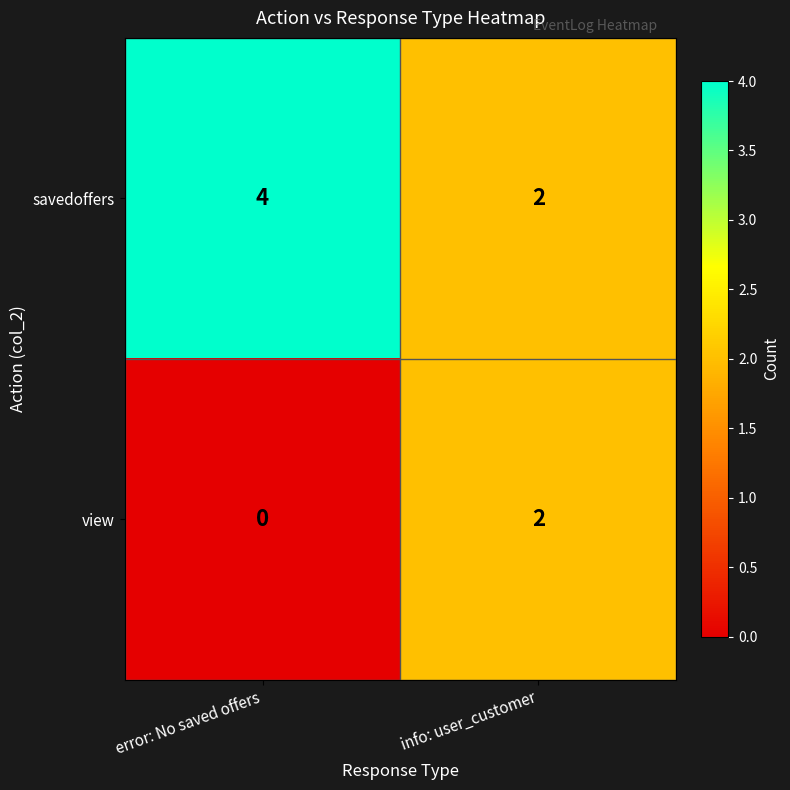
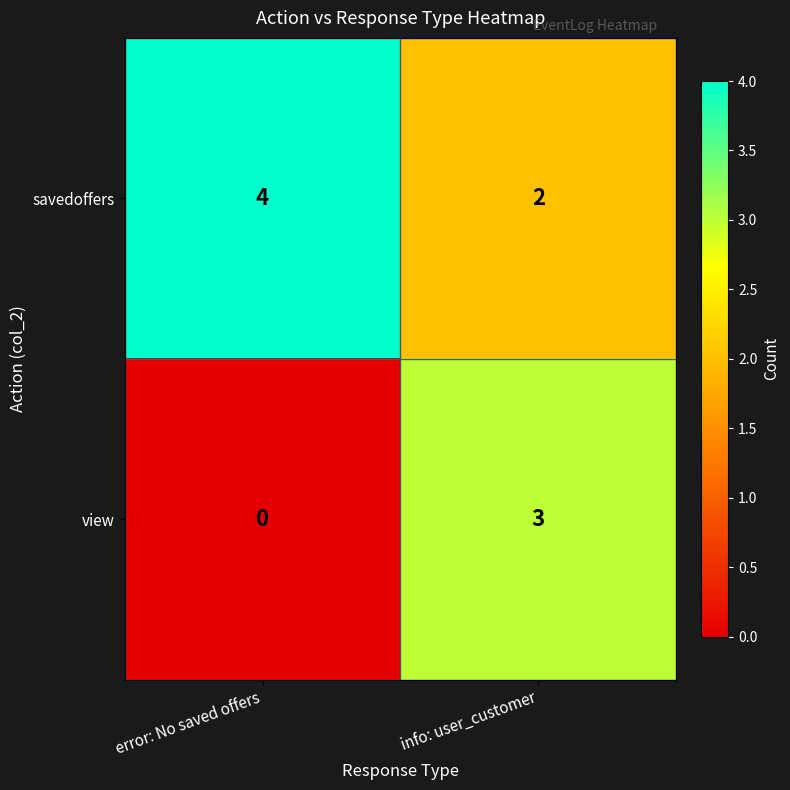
  {
    "savedoffers": {
      "error: No saved offers": 4,
      "info: user_customer": 2
    },
    "view": {
      "error: No saved offers": 0,
-     "info: user_customer": 2
+     "info: user_customer": 3
    }
  }
